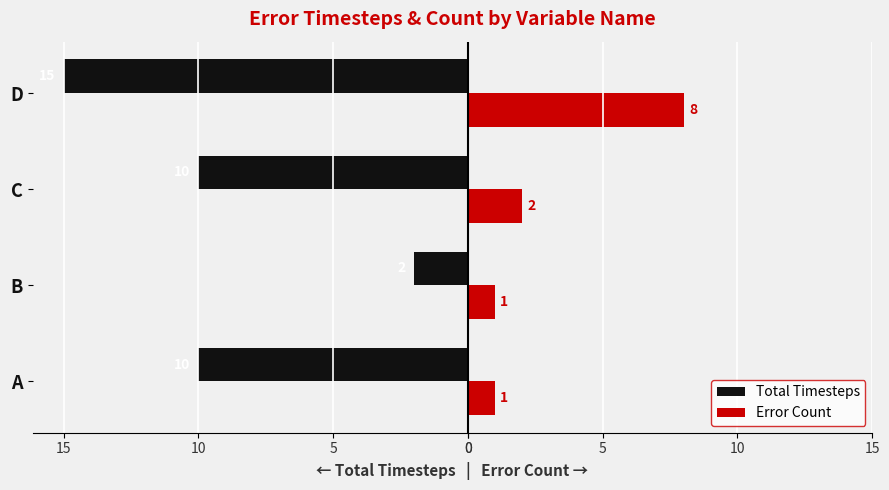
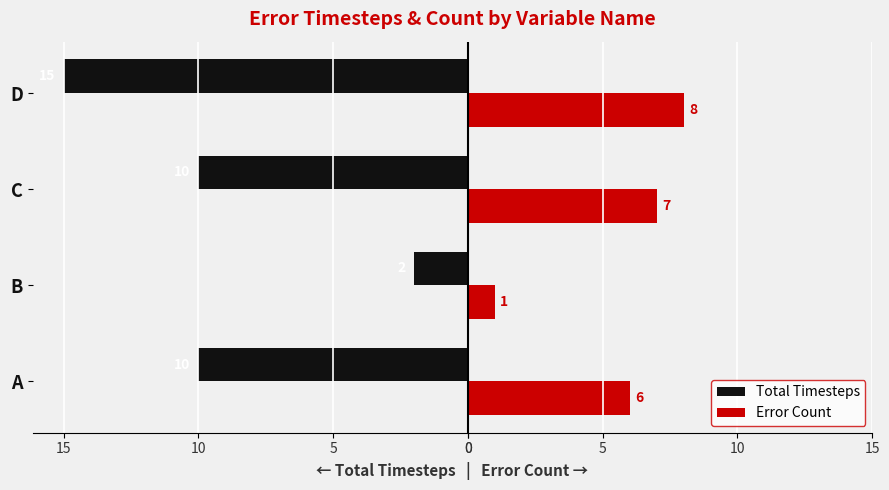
  {
    "Error Count": {
      "D": 8,
-     "C": 2,
+     "C": 7,
      "B": 1,
-     "A": 1
+     "A": 6
    }
  }
